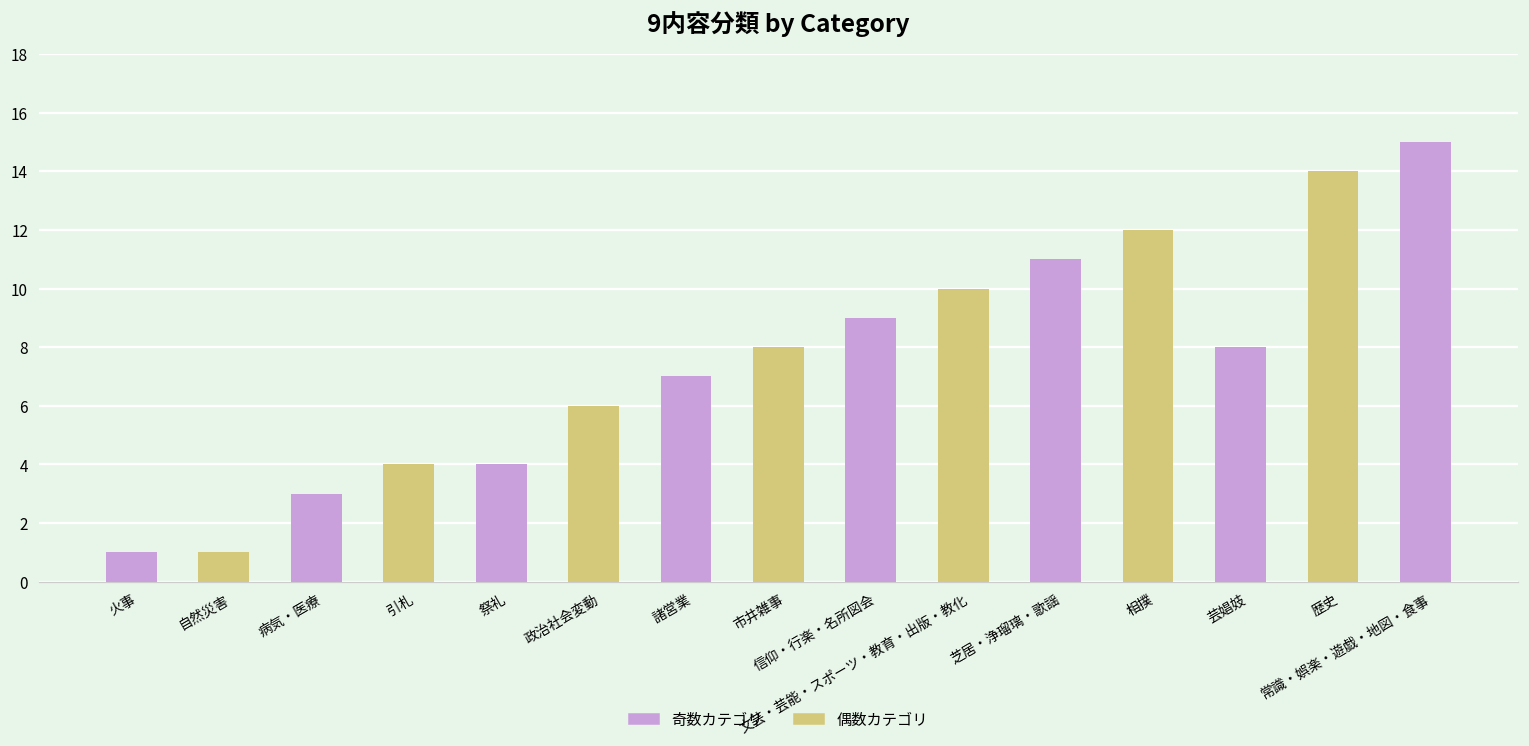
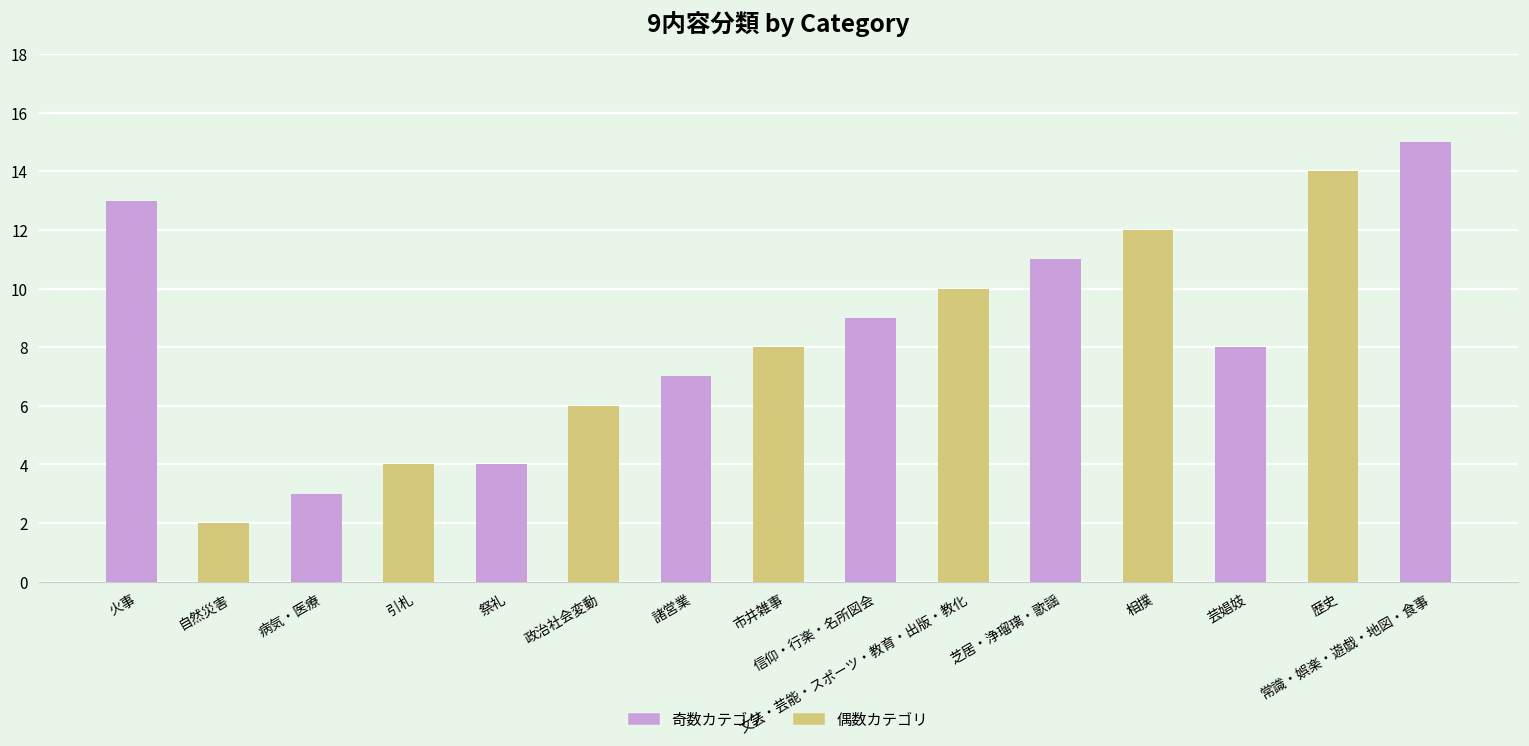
  {
-   "火事": 1,
-   "自然災害": 1,
+   "火事": 13,
+   "自然災害": 2,
    "病気・医療": 3,
    "引札": 4,
    "祭礼": 4,
    "政治社会変動": 6,
    "諸営業": 7,
    "市井雑事": 8,
    "信仰・行楽・名所図会": 9,
    "文芸・芸能・スポーツ・教育・出版・教化": 10,
    "芝居・浄瑠璃・歌謡": 11,
    "相撲": 12,
    "芸娼妓": 8,
    "歴史": 14,
    "常識・娯楽・遊戯・地図・食事": 15
  }
